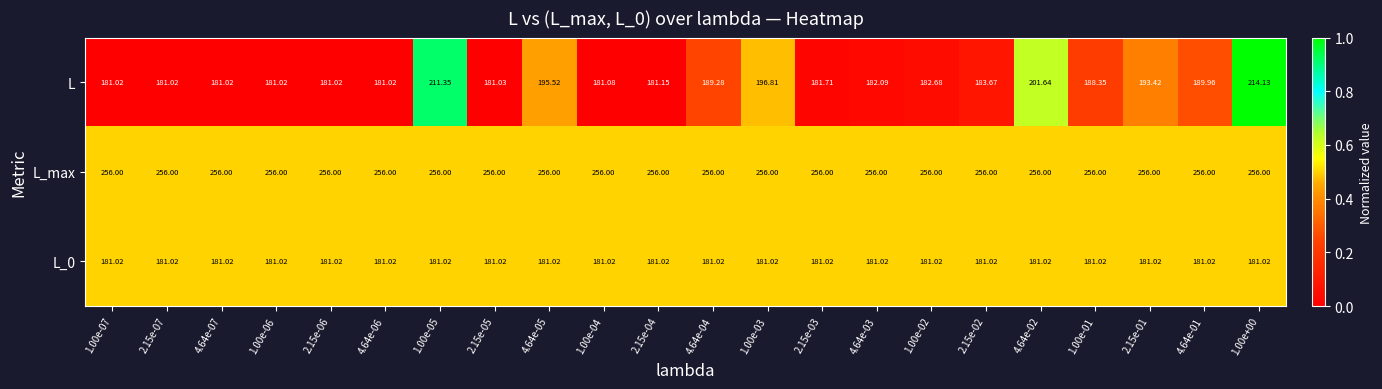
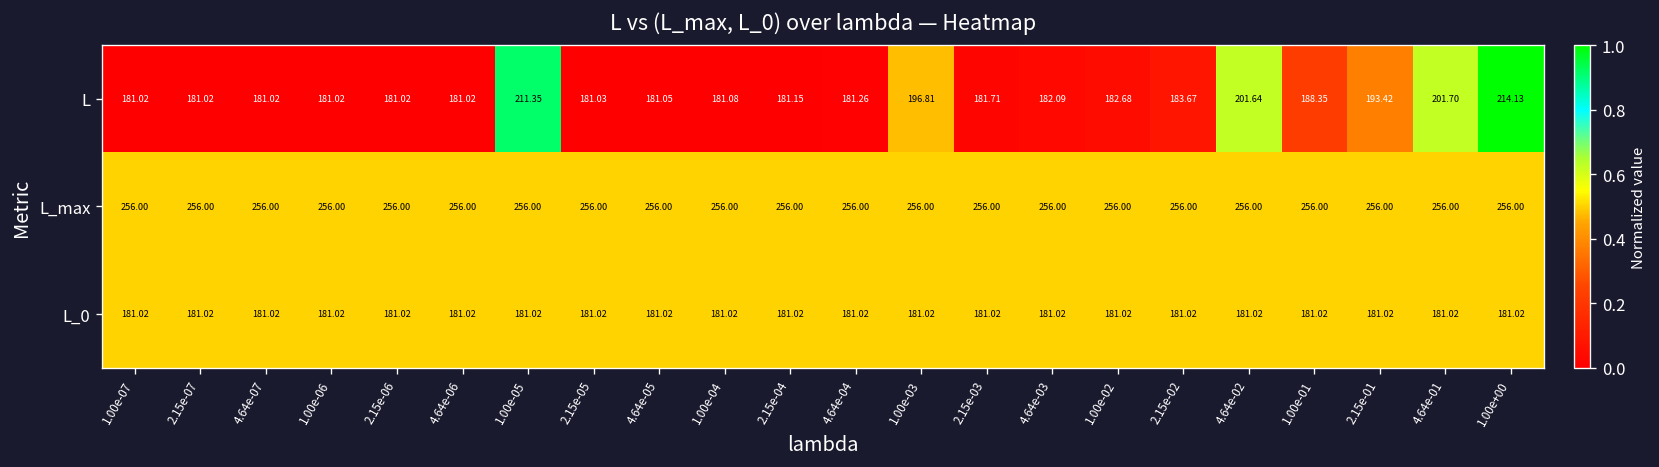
  {
    "L": {
      "1.00e-07": 181.02,
      "2.15e-07": 181.02,
      "4.64e-07": 181.02,
      "1.00e-06": 181.02,
      "2.15e-06": 181.02,
      "4.64e-06": 181.02,
      "1.00e-05": 211.35,
      "2.15e-05": 181.03,
-     "4.64e-05": 195.52,
+     "4.64e-05": 181.05,
      "1.00e-04": 181.08,
      "2.15e-04": 181.15,
-     "4.64e-04": 189.28,
+     "4.64e-04": 181.26,
      "1.00e-03": 196.81,
      "2.15e-03": 181.71,
      "4.64e-03": 182.09,
      "1.00e-02": 182.68,
      "2.15e-02": 183.67,
      "4.64e-02": 201.64,
      "1.00e-01": 188.35,
      "2.15e-01": 193.42,
-     "4.64e-01": 189.96,
+     "4.64e-01": 201.70,
      "1.00e+00": 214.13
    },
    "L_max": {
      "1.00e-07": 256.00,
      "2.15e-07": 256.00,
      "4.64e-07": 256.00,
      "1.00e-06": 256.00,
      "2.15e-06": 256.00,
      "4.64e-06": 256.00,
      "1.00e-05": 256.00,
      "2.15e-05": 256.00,
      "4.64e-05": 256.00,
      "1.00e-04": 256.00,
      "2.15e-04": 256.00,
      "4.64e-04": 256.00,
      "1.00e-03": 256.00,
      "2.15e-03": 256.00,
      "4.64e-03": 256.00,
      "1.00e-02": 256.00,
      "2.15e-02": 256.00,
      "4.64e-02": 256.00,
      "1.00e-01": 256.00,
      "2.15e-01": 256.00,
      "4.64e-01": 256.00,
      "1.00e+00": 256.00
    },
    "L_0": {
      "1.00e-07": 181.02,
      "2.15e-07": 181.02,
      "4.64e-07": 181.02,
      "1.00e-06": 181.02,
      "2.15e-06": 181.02,
      "4.64e-06": 181.02,
      "1.00e-05": 181.02,
      "2.15e-05": 181.02,
      "4.64e-05": 181.02,
      "1.00e-04": 181.02,
      "2.15e-04": 181.02,
      "4.64e-04": 181.02,
      "1.00e-03": 181.02,
      "2.15e-03": 181.02,
      "4.64e-03": 181.02,
      "1.00e-02": 181.02,
      "2.15e-02": 181.02,
      "4.64e-02": 181.02,
      "1.00e-01": 181.02,
      "2.15e-01": 181.02,
      "4.64e-01": 181.02,
      "1.00e+00": 181.02
    }
  }
